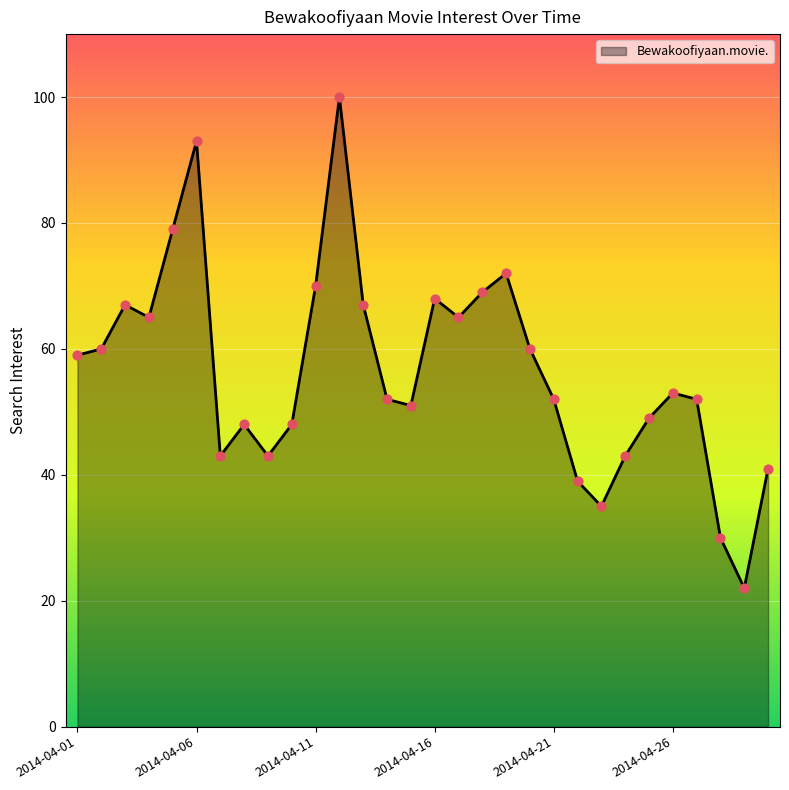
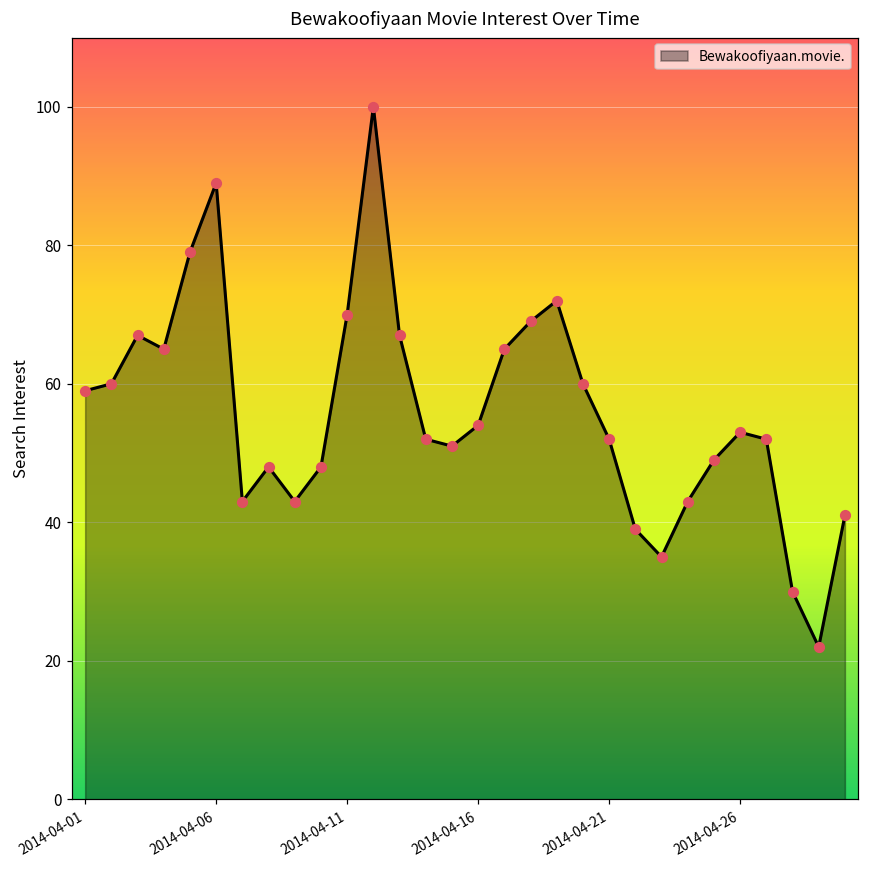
  {
    "2014-04-01": 59,
-   "2014-04-06": 93,
+   "2014-04-06": 89,
    "2014-04-11": 70,
-   "2014-04-16": 68,
+   "2014-04-16": 54,
    "2014-04-21": 52,
    "2014-04-26": 53
  }
